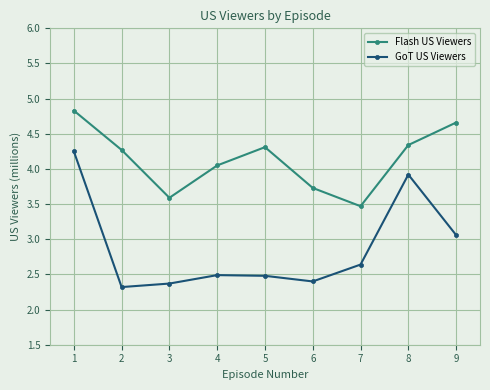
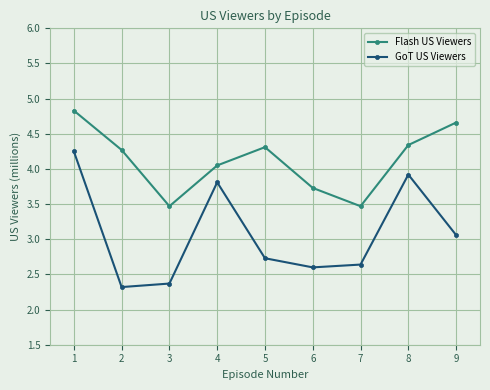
  {
    "Flash US Viewers": {
      "1": 4.8,
      "2": 4.3,
-     "3": 3.6,
+     "3": 3.5,
      "4": 4.1,
      "5": 4.3,
      "6": 3.7,
      "7": 3.5,
      "8": 4.3,
      "9": 4.7
    },
    "GoT US Viewers": {
      "1": 4.3,
      "2": 2.3,
      "3": 2.4,
-     "4": 2.5,
-     "5": 2.5,
-     "6": 2.4,
+     "4": 3.8,
+     "5": 2.7,
+     "6": 2.6,
      "7": 2.6,
      "8": 3.9,
      "9": 3.1
    }
  }
